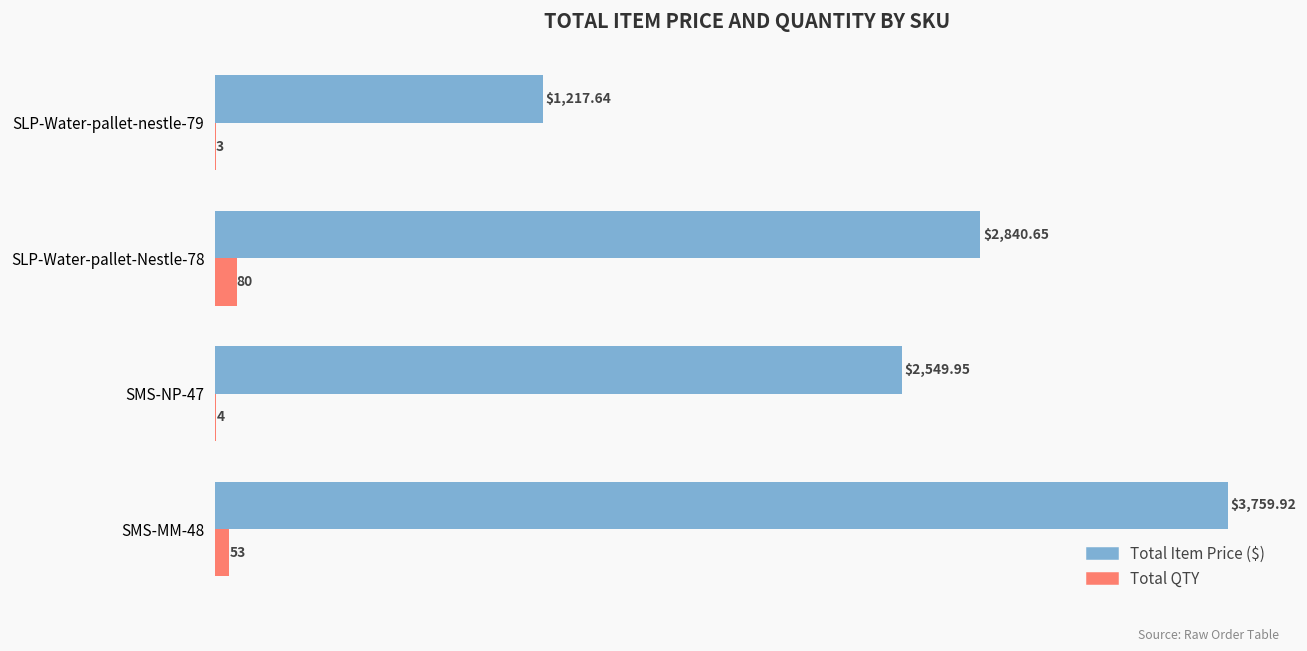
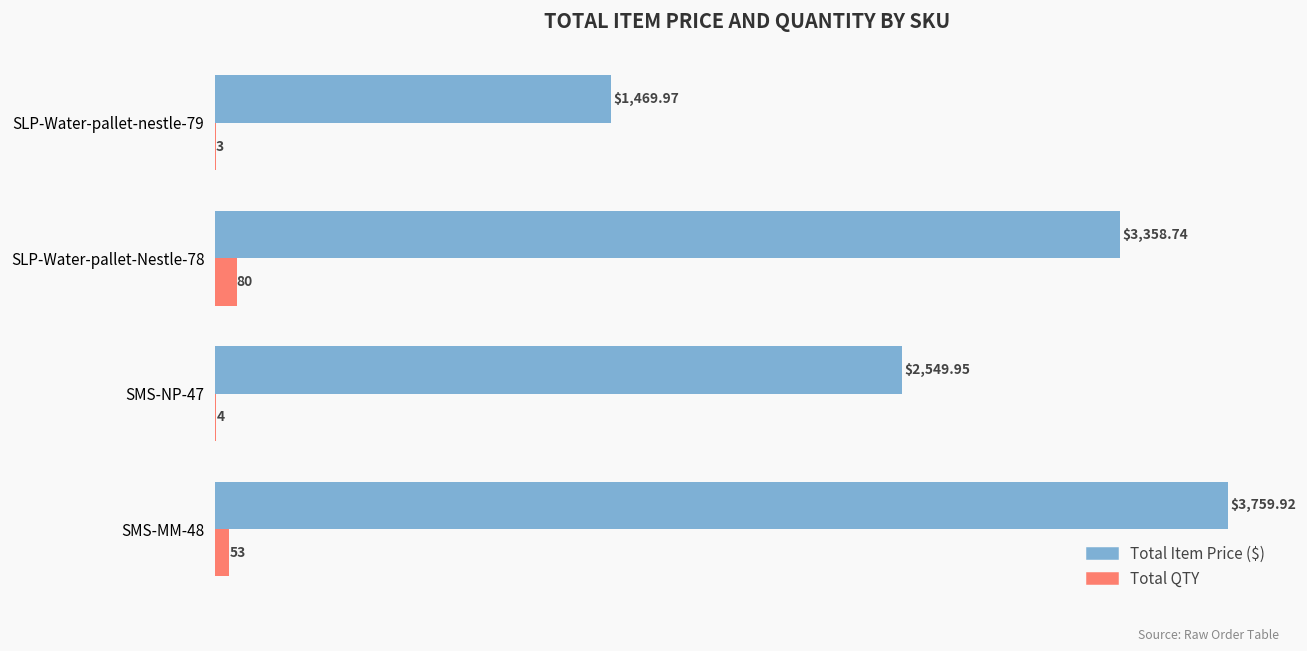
  {
    "Total Item Price ($)": {
-     "SLP-Water-pallet-nestle-79": "$1,217.64",
-     "SLP-Water-pallet-Nestle-78": "$2,840.65",
+     "SLP-Water-pallet-nestle-79": "$1,469.97",
+     "SLP-Water-pallet-Nestle-78": "$3,358.74",
      "SMS-NP-47": "$2,549.95",
      "SMS-MM-48": "$3,759.92"
    },
    "Total QTY": {
      "SLP-Water-pallet-nestle-79": "3",
      "SLP-Water-pallet-Nestle-78": "80",
      "SMS-NP-47": "4",
      "SMS-MM-48": "53"
    }
  }
